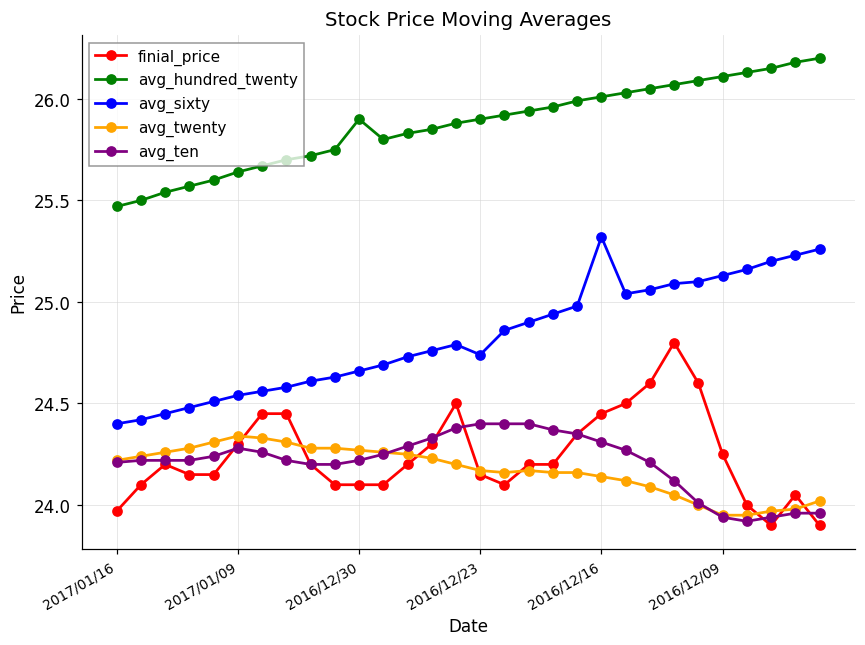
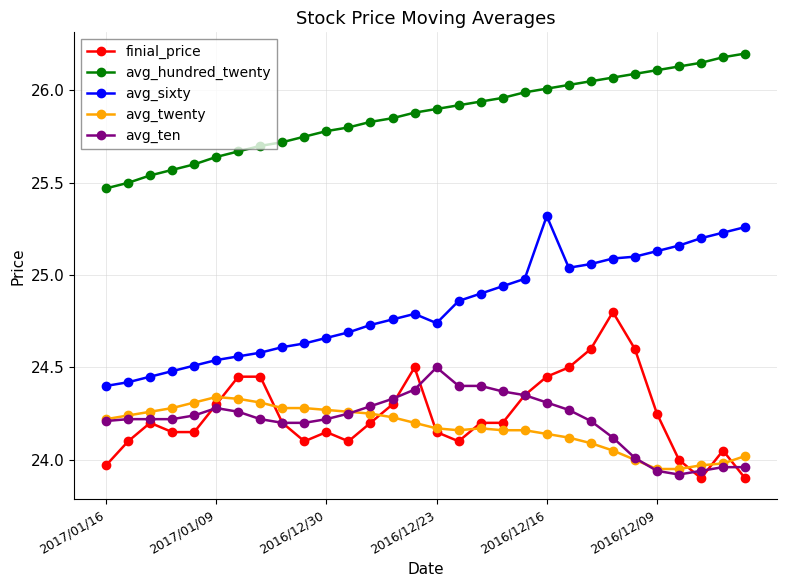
  {
    "finial_price": {
      "2017/01/16": 23.97,
      "2017/01/09": 24.30,
-     "2016/12/30": 24.10,
+     "2016/12/30": 24.15,
      "2016/12/23": 24.15,
      "2016/12/16": 24.45,
      "2016/12/09": 24.25
    },
    "avg_hundred_twenty": {
      "2017/01/16": 25.47,
      "2017/01/09": 25.64,
-     "2016/12/30": 25.90,
+     "2016/12/30": 25.78,
      "2016/12/23": 25.90,
      "2016/12/16": 26.01,
      "2016/12/09": 26.11
    },
    "avg_sixty": {
      "2017/01/16": 24.40,
      "2017/01/09": 24.54,
      "2016/12/30": 24.66,
      "2016/12/23": 24.74,
      "2016/12/16": 25.32,
      "2016/12/09": 25.13
    },
    "avg_twenty": {
      "2017/01/09": 24.34,
      "2016/12/30": 24.27,
      "2016/12/23": 24.17,
      "2016/12/16": 24.14
    },
    "avg_ten": {
      "2017/01/09": 24.28,
      "2016/12/30": 24.22,
-     "2016/12/23": 24.4,
+     "2016/12/23": 24.5,
      "2016/12/16": 24.3
    }
  }
